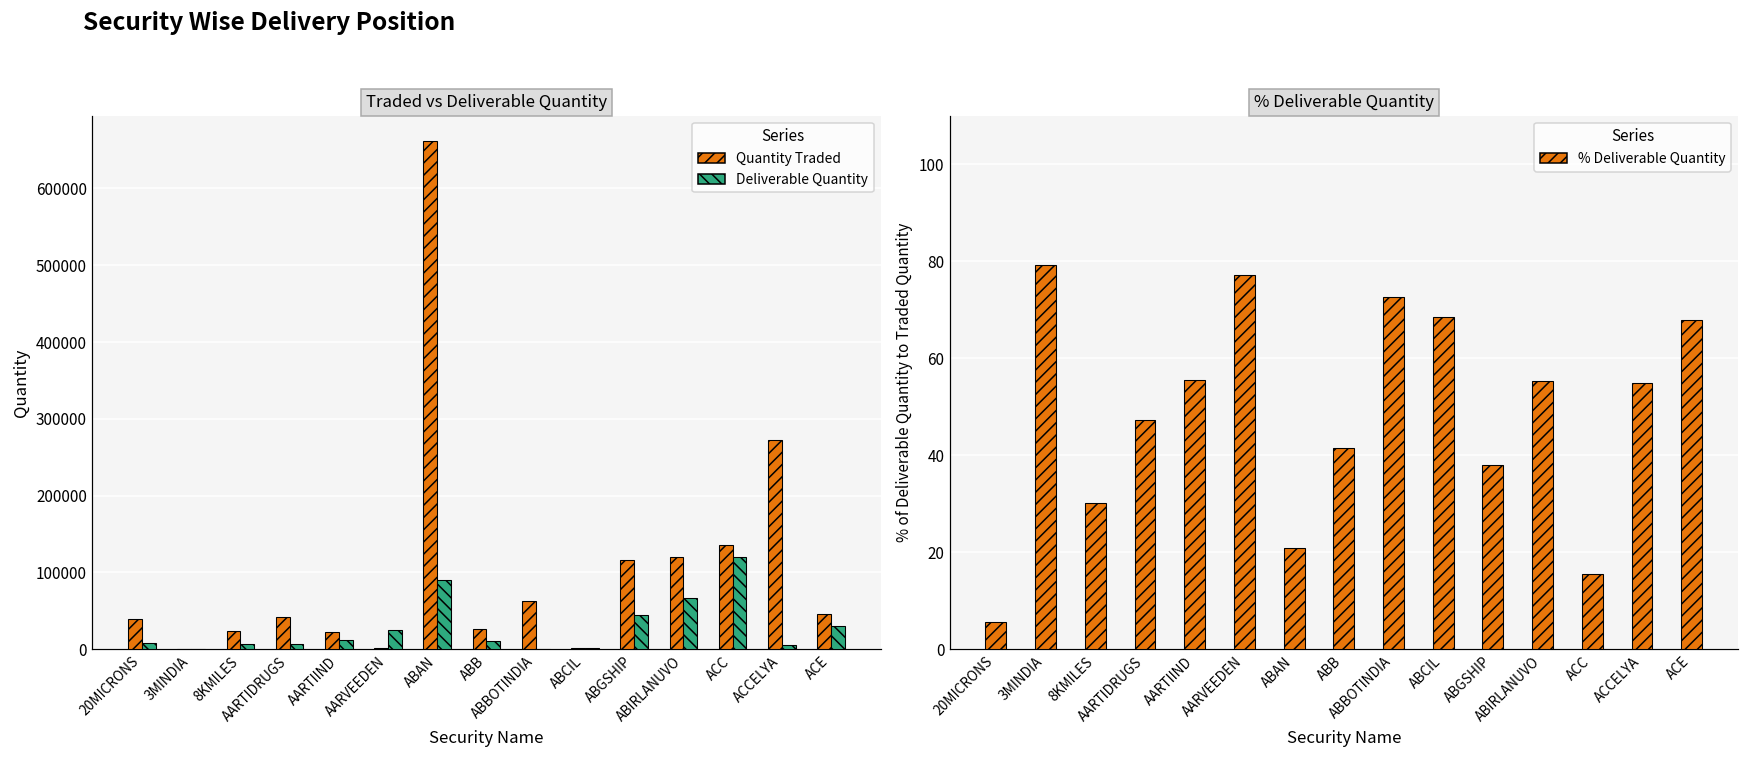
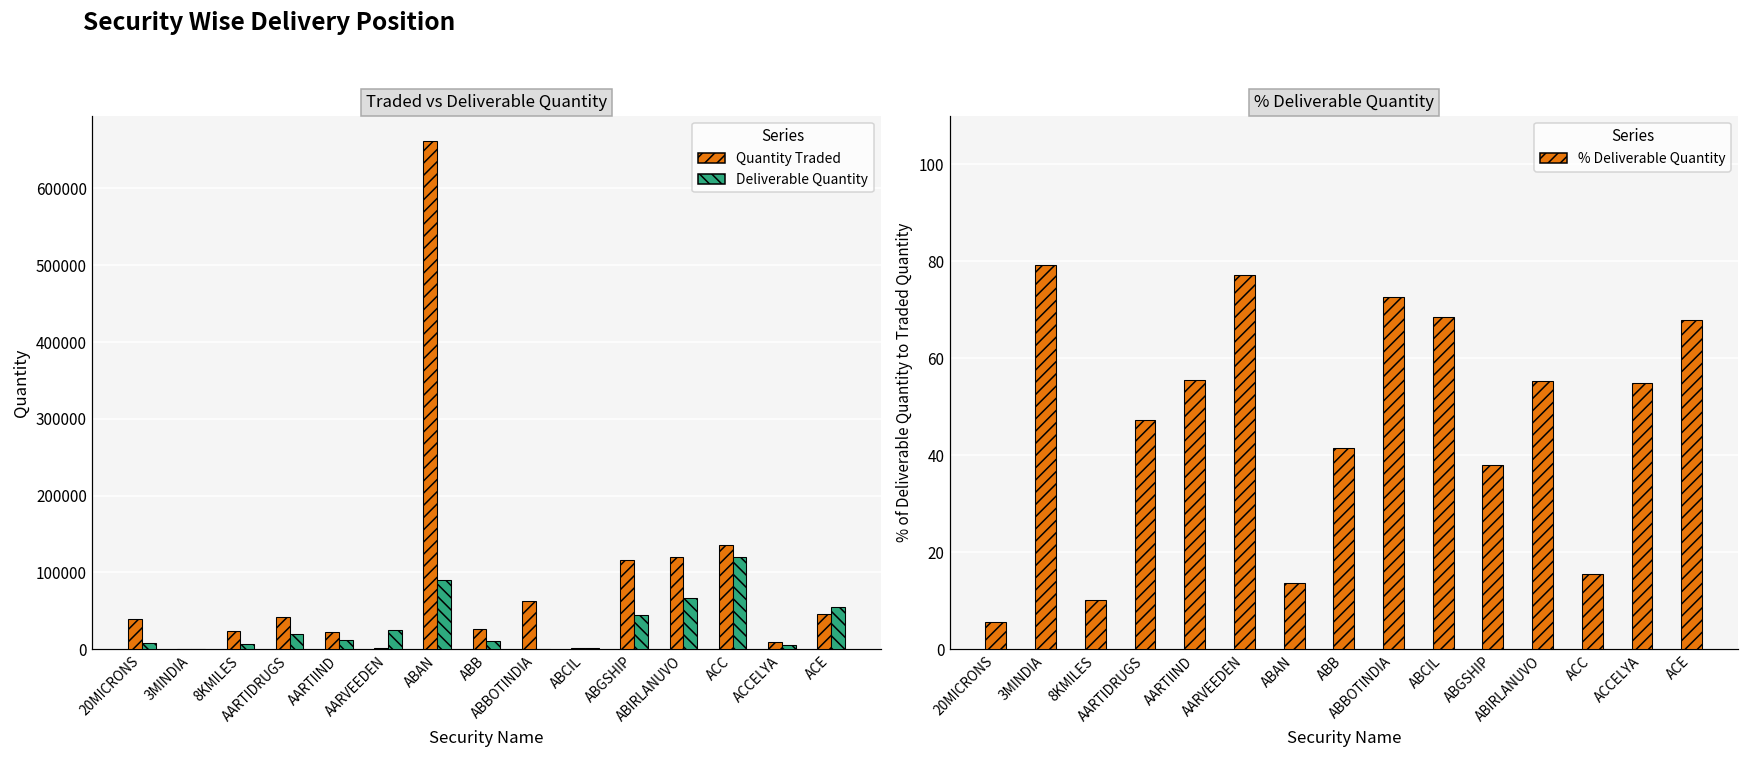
  {
    "Traded vs Deliverable Quantity": {
      "Quantity Traded": {
        "20MICRONS": 40000,
        "8KMILES": 20000,
        "AARTIDRUGS": 40000,
        "AARTIIND": 20000,
        "ABAN": 660000,
        "ABB": 30000,
        "ABBOTINDIA": 60000,
        "ABGSHIP": 120000,
        "ABIRLANUVO": 120000,
        "ACC": 140000,
-       "ACCELYA": 270000,
+       "ACCELYA": 10000,
        "ACE": 50000
      },
      "Deliverable Quantity": {
        "20MICRONS": 10000,
        "8KMILES": 10000,
-       "AARTIDRUGS": 10000,
+       "AARTIDRUGS": 20000,
        "AARTIIND": 10000,
        "AARVEEDEN": 30000,
        "ABAN": 90000,
        "ABB": 10000,
        "ABGSHIP": 40000,
        "ABIRLANUVO": 70000,
        "ACC": 120000,
        "ACCELYA": 10000,
-       "ACE": 30000
+       "ACE": 50000
      }
    },
    "% Deliverable Quantity": {
      "20MICRONS": 6,
      "3MINDIA": 79,
-     "8KMILES": 30,
+     "8KMILES": 10,
      "AARTIDRUGS": 47,
      "AARTIIND": 56,
      "AARVEEDEN": 77,
-     "ABAN": 21,
+     "ABAN": 14,
      "ABB": 42,
      "ABBOTINDIA": 73,
      "ABCIL": 68,
      "ABGSHIP": 38,
      "ABIRLANUVO": 55,
      "ACC": 16,
      "ACCELYA": 55,
      "ACE": 68
    }
  }
